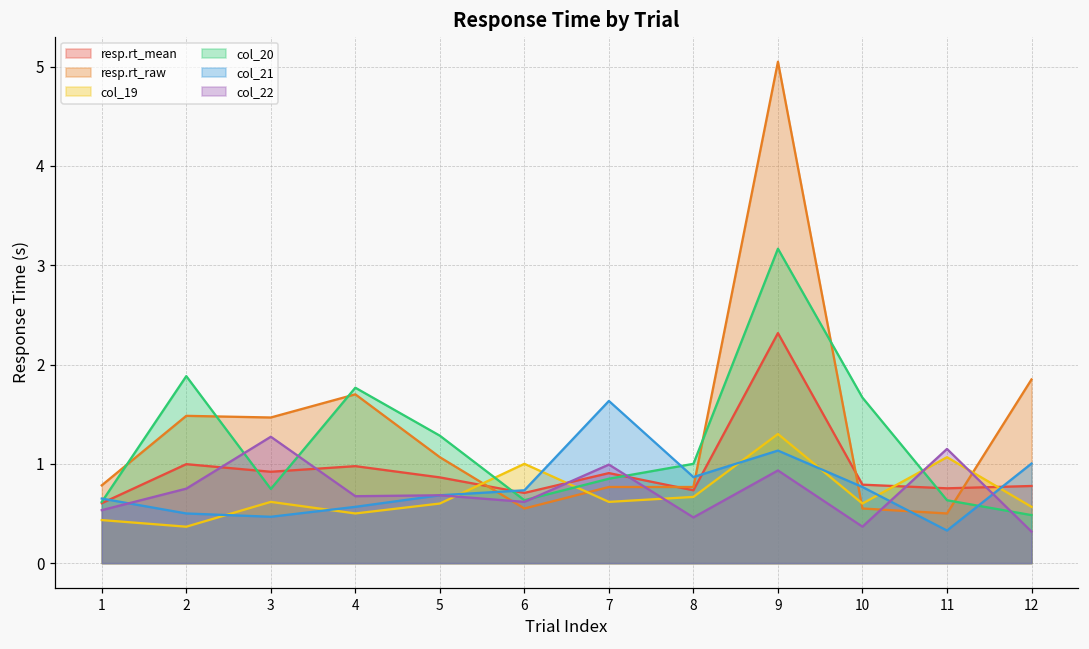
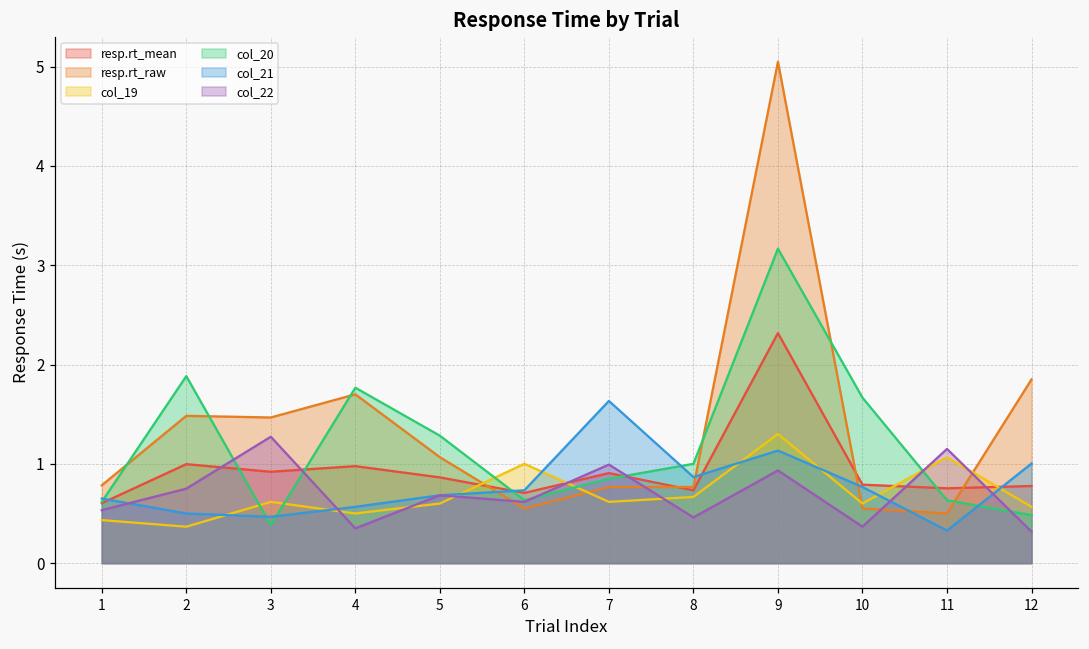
  {
    "col_20": {
      "2": 1.9,
-     "3": 0.7,
+     "3": 0.4,
      "4": 1.8,
      "5": 1.3,
      "7": 0.9,
      "8": 1.0,
      "9": 3.2,
      "10": 1.7,
      "11": 0.6,
      "12": 0.5
    },
    "col_21": {
      "1": 0.7,
      "2": 0.5,
      "3": 0.5,
      "4": 0.6,
      "7": 1.6,
      "8": 0.9,
      "9": 1.1,
      "11": 0.3,
      "12": 1.0
    },
    "col_22": {
      "1": 0.5,
      "2": 0.8,
      "3": 1.3,
-     "4": 0.7,
+     "4": 0.4,
      "7": 1.0,
      "8": 0.5,
      "9": 0.9,
      "10": 0.4,
      "11": 1.2,
      "12": 0.3
    }
  }
